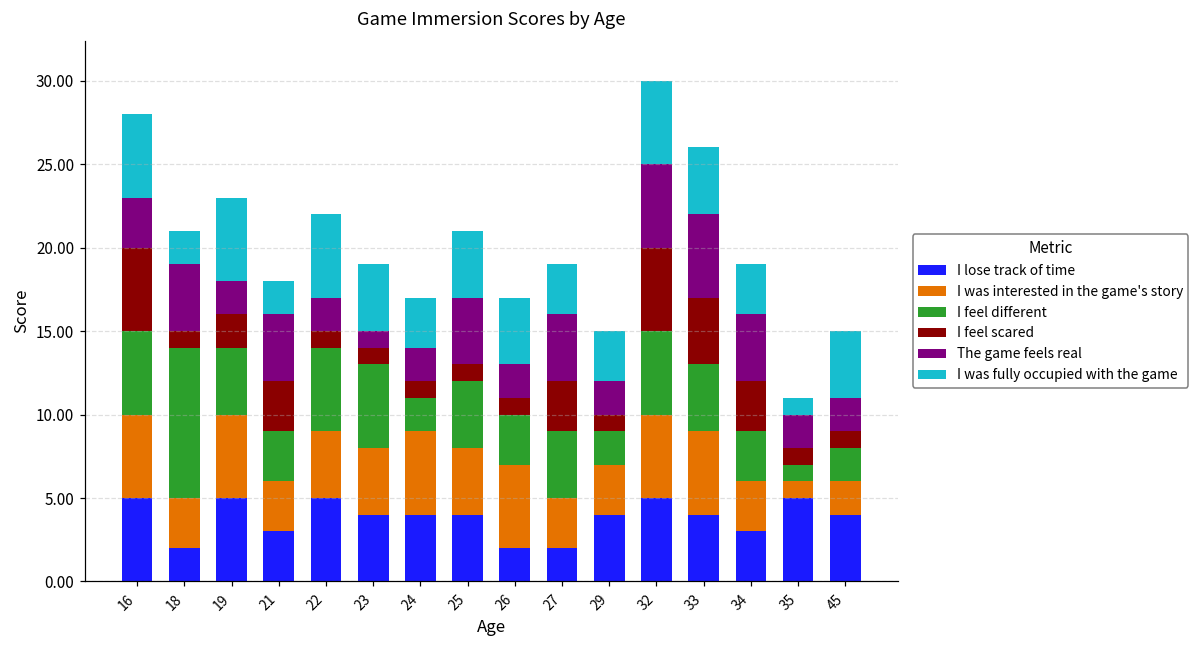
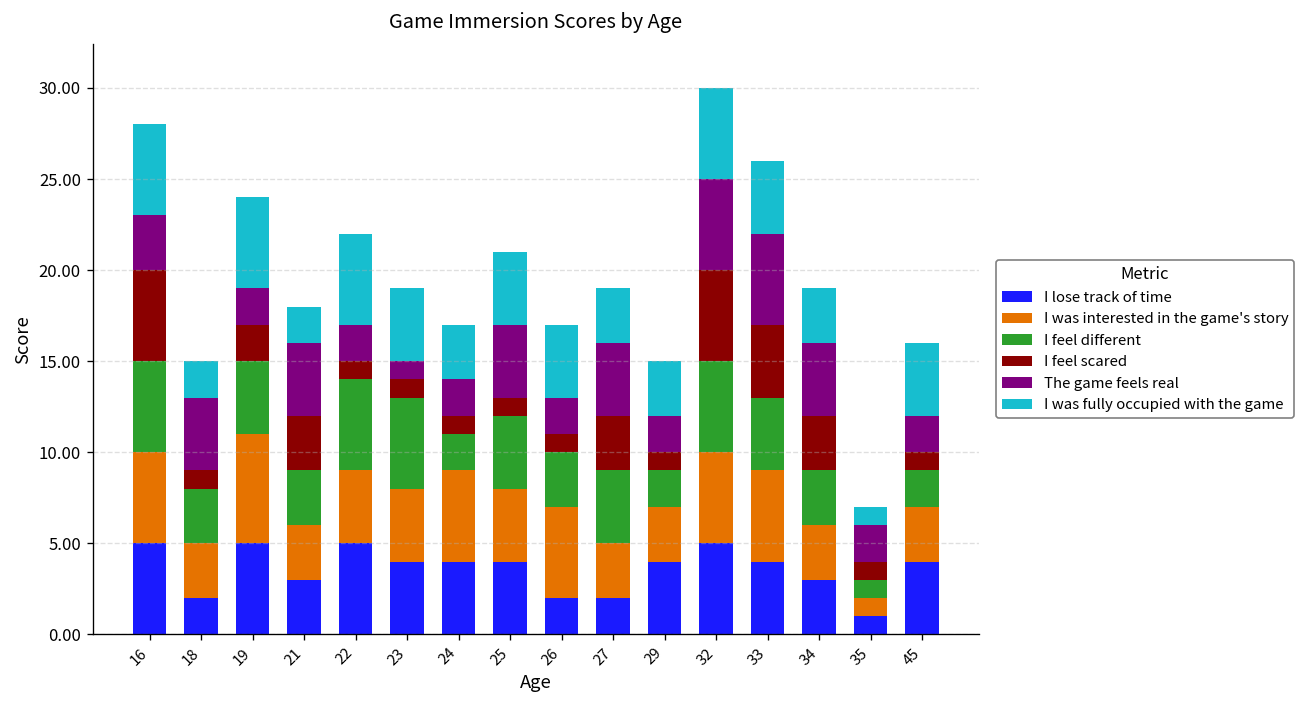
  {
    "I lose track of time": {
      "16": 5,
      "18": 2,
      "19": 5,
      "21": 3,
      "22": 5,
      "23": 4,
      "24": 4,
      "25": 4,
      "26": 2,
      "27": 2,
      "29": 4,
      "32": 5,
      "33": 4,
      "34": 3,
-     "35": 5,
+     "35": 1,
      "45": 4
    },
    "I was interested in the game's story": {
      "16": 5,
      "18": 3,
-     "19": 5,
+     "19": 6,
      "21": 3,
      "22": 4,
      "23": 4,
      "24": 5,
      "25": 4,
      "26": 5,
      "27": 3,
      "29": 3,
      "32": 5,
      "33": 5,
      "34": 3,
      "35": 1,
-     "45": 2
+     "45": 3
    },
    "I feel different": {
      "16": 5,
-     "18": 9,
+     "18": 3,
      "19": 4,
      "21": 3,
      "22": 5,
      "23": 5,
      "24": 2,
      "25": 4,
      "26": 3,
      "27": 4,
      "29": 2,
      "32": 5,
      "33": 4,
      "34": 3,
      "35": 1,
      "45": 2
    },
    "I feel scared": {
      "16": 5,
      "18": 1,
      "19": 2,
      "21": 3,
      "22": 1,
      "23": 1,
      "24": 1,
      "25": 1,
      "26": 1,
      "27": 3,
      "29": 1,
      "32": 5,
      "33": 4,
      "34": 3,
      "35": 1,
      "45": 1
    },
    "The game feels real": {
      "16": 3,
      "18": 4,
      "19": 2,
      "21": 4,
      "22": 2,
      "23": 1,
      "24": 2,
      "25": 4,
      "26": 2,
      "27": 4,
      "29": 2,
      "32": 5,
      "33": 5,
      "34": 4,
      "35": 2,
      "45": 2
    },
    "I was fully occupied with the game": {
      "16": 5,
      "18": 2,
      "19": 5,
      "21": 2,
      "22": 5,
      "23": 4,
      "24": 3,
      "25": 4,
      "26": 4,
      "27": 3,
      "29": 3,
      "32": 5,
      "33": 4,
      "34": 3,
      "35": 1,
      "45": 4
    }
  }
